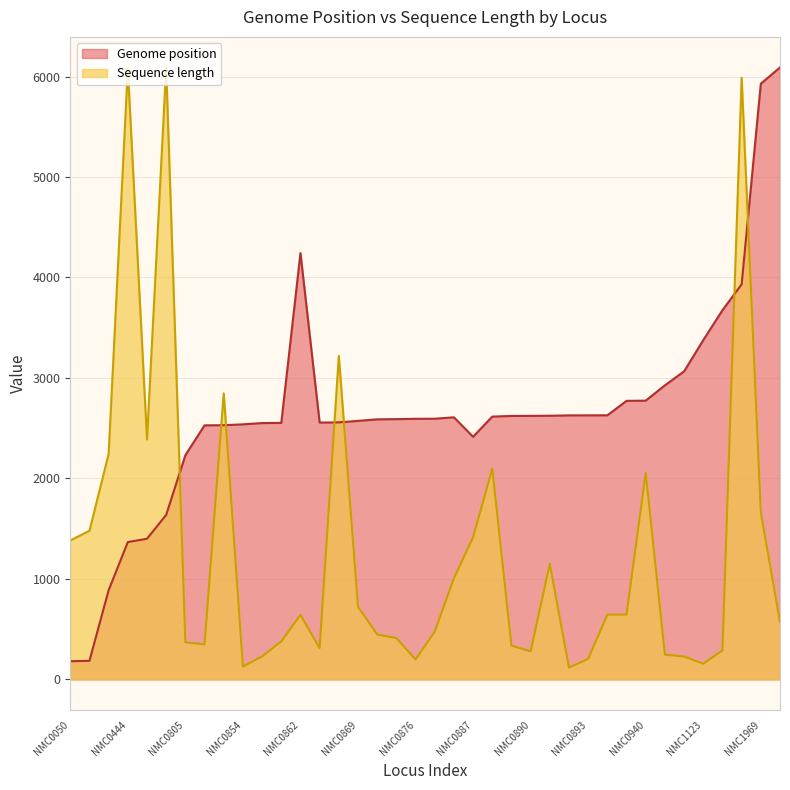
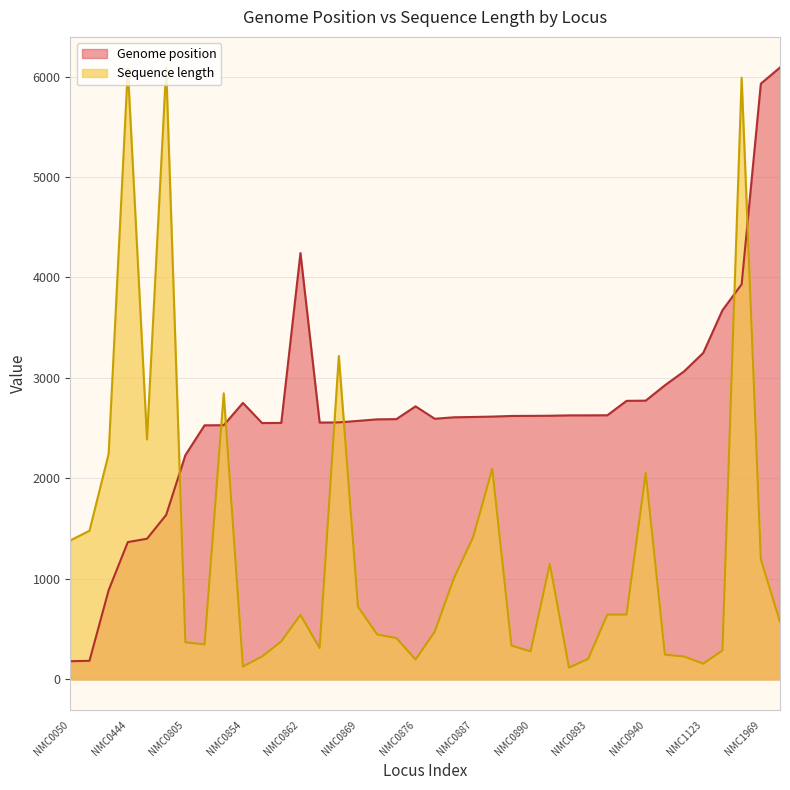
  {
    "Genome position": {
      "NMC0050": 180,
      "NMC0444": 1370,
      "NMC0805": 2230,
-     "NMC0854": 2540,
+     "NMC0854": 2750,
      "NMC0862": 4240,
      "NMC0869": 2570,
-     "NMC0876": 2590,
-     "NMC0887": 2410,
+     "NMC0876": 2720,
+     "NMC0887": 2610,
      "NMC0890": 2620,
      "NMC0893": 2630,
      "NMC0940": 2770,
-     "NMC1123": 3380,
+     "NMC1123": 3250,
      "NMC1969": 5930
    },
    "Sequence length": {
      "NMC0050": 1380,
      "NMC0805": 370,
      "NMC0854": 130,
      "NMC0862": 640,
      "NMC0869": 720,
      "NMC0876": 200,
      "NMC0887": 1410,
      "NMC0890": 280,
      "NMC0893": 200,
      "NMC0940": 2060,
      "NMC1123": 160,
-     "NMC1969": 1660
+     "NMC1969": 1200
    }
  }
